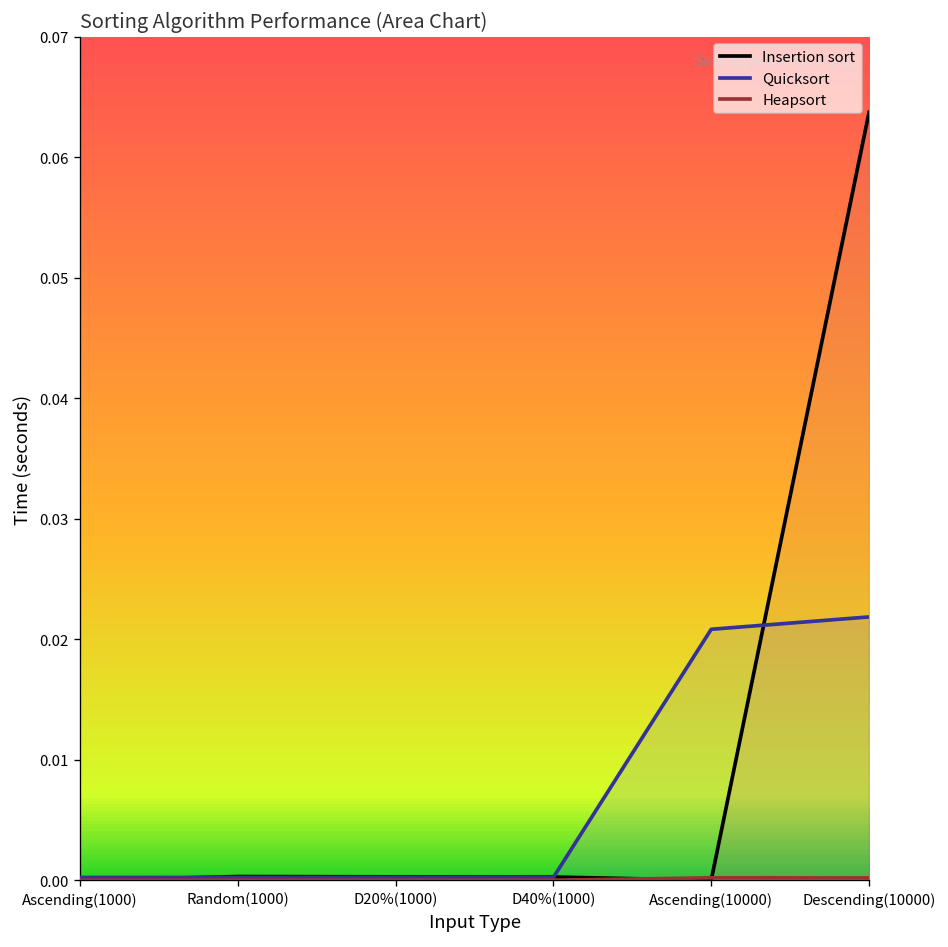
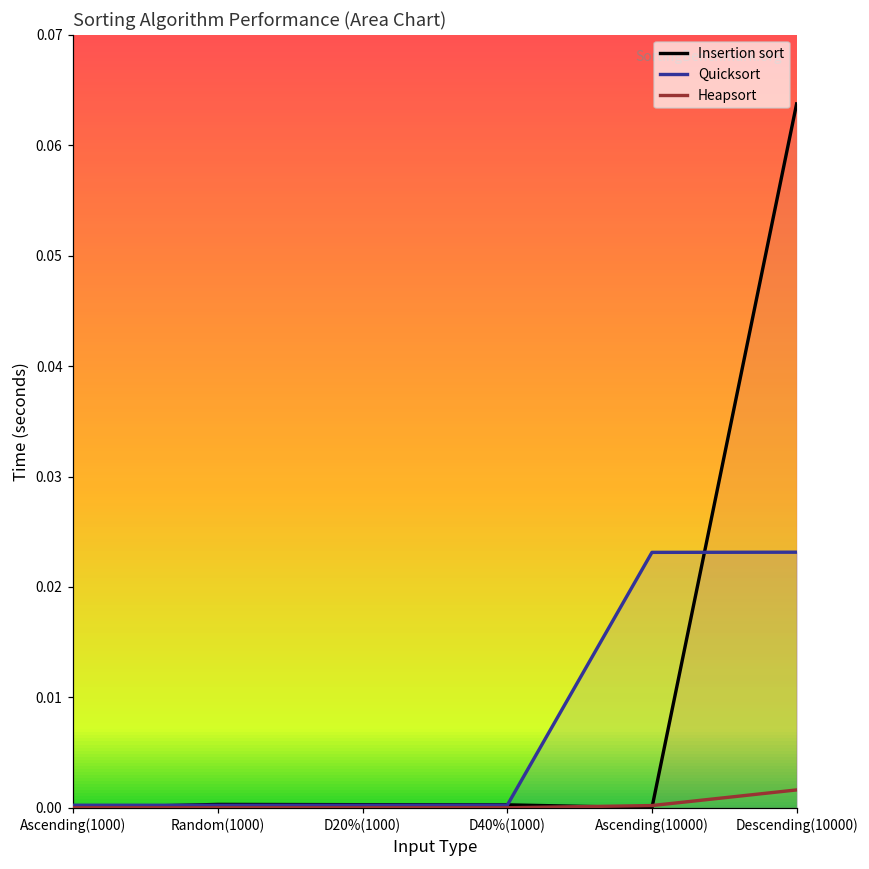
  {
    "Insertion sort": {
      "Descending(10000)": 0.0637
    },
    "Quicksort": {
-     "Ascending(10000)": 0.0208,
-     "Descending(10000)": 0.0219
+     "Ascending(10000)": 0.0231,
+     "Descending(10000)": 0.0232
    },
    "Heapsort": {
-     "Descending(10000)": 0.0002
+     "Descending(10000)": 0.0016
    }
  }
